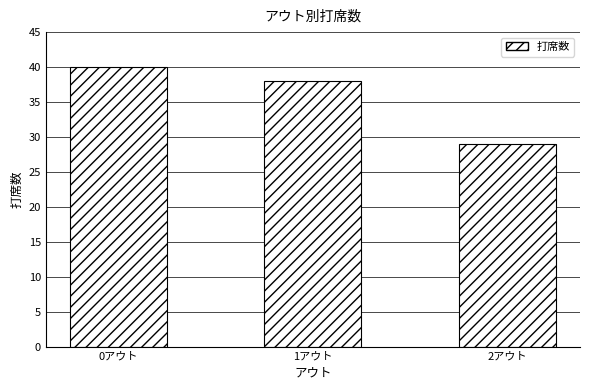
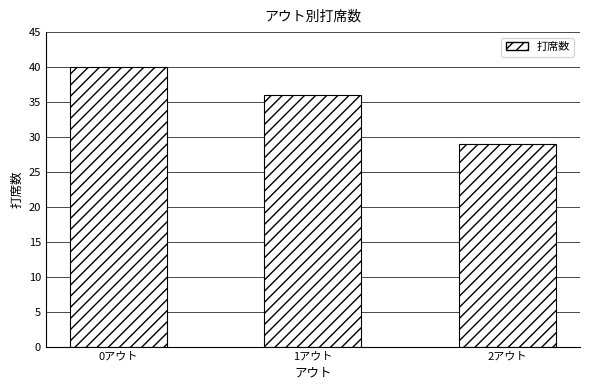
  {
    "0アウト": 40,
-   "1アウト": 38,
+   "1アウト": 36,
    "2アウト": 29
  }
